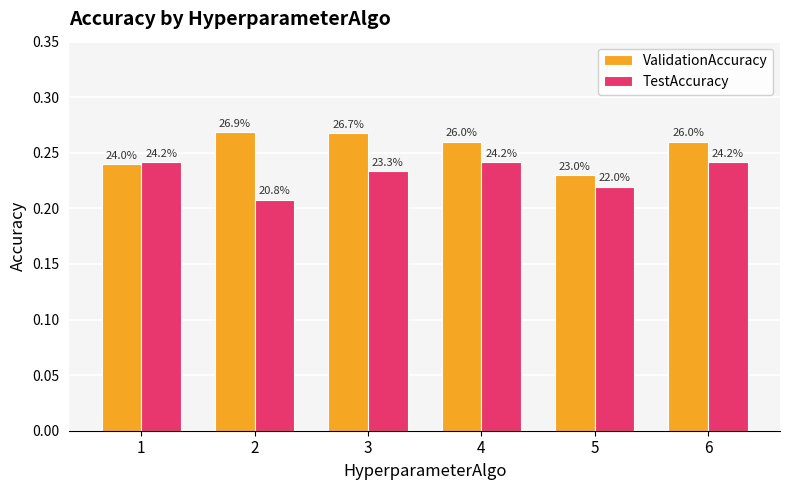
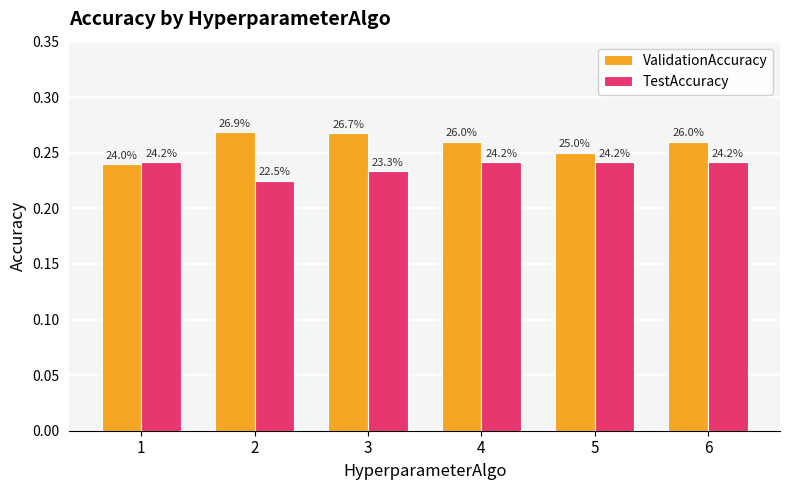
  {
    "ValidationAccuracy": {
      "1": "24.0%",
      "2": "26.9%",
      "3": "26.7%",
      "4": "26.0%",
-     "5": "23.0%",
+     "5": "25.0%",
      "6": "26.0%"
    },
    "TestAccuracy": {
      "1": "24.2%",
-     "2": "20.8%",
+     "2": "22.5%",
      "3": "23.3%",
      "4": "24.2%",
-     "5": "22.0%",
+     "5": "24.2%",
      "6": "24.2%"
    }
  }
